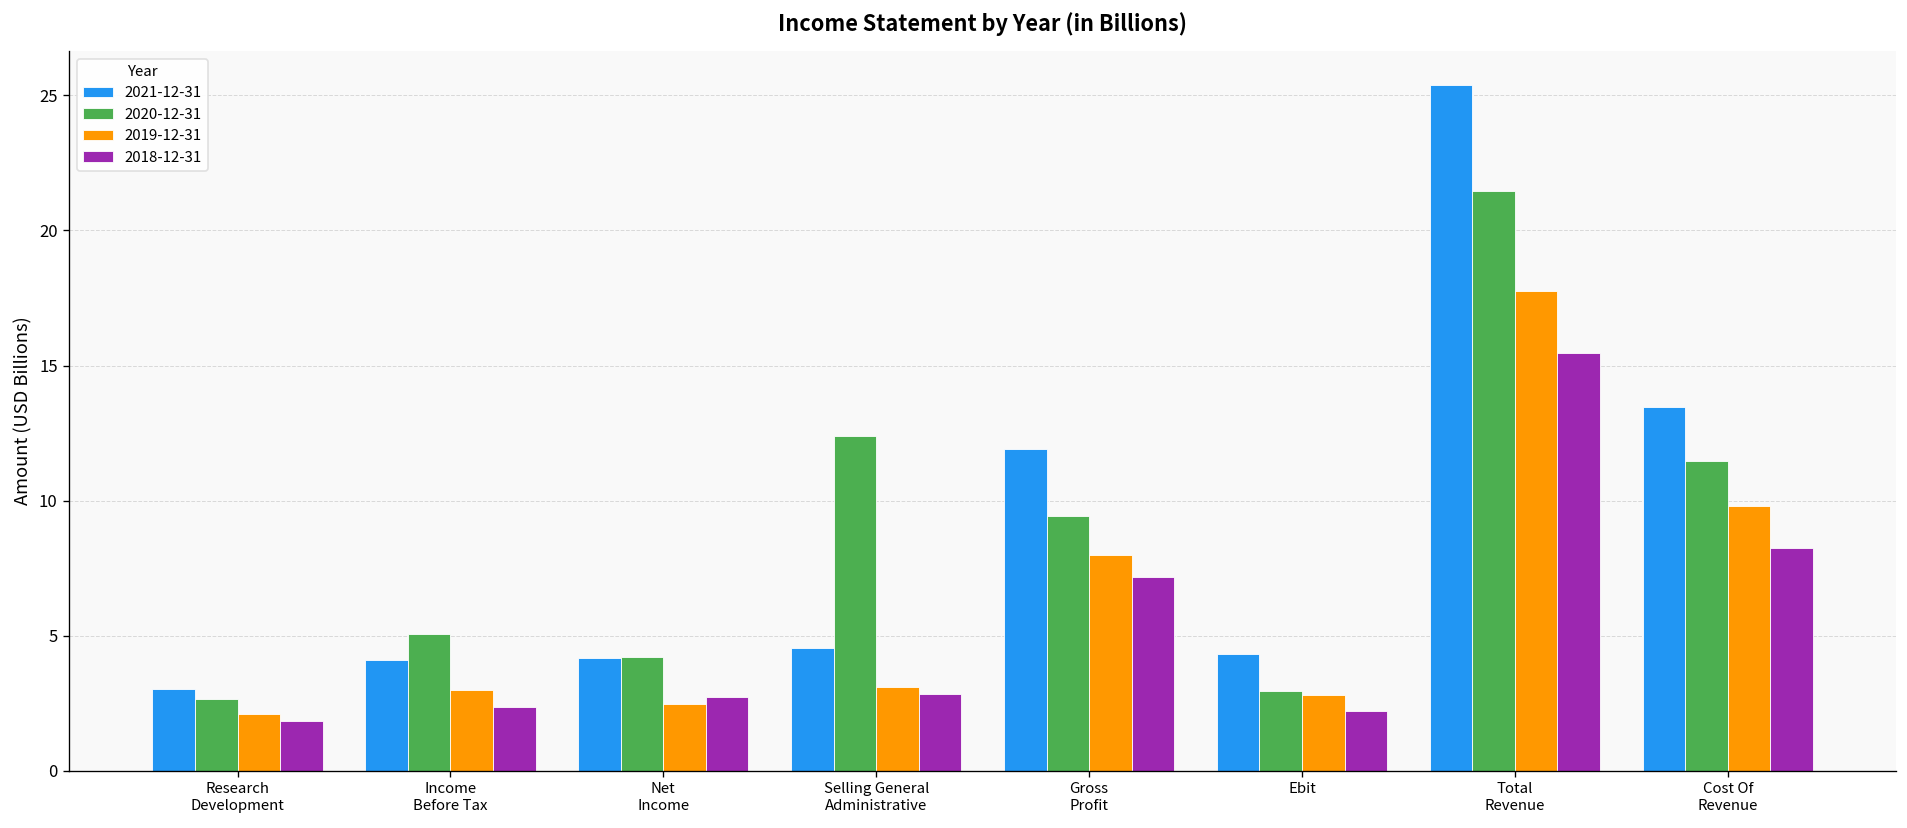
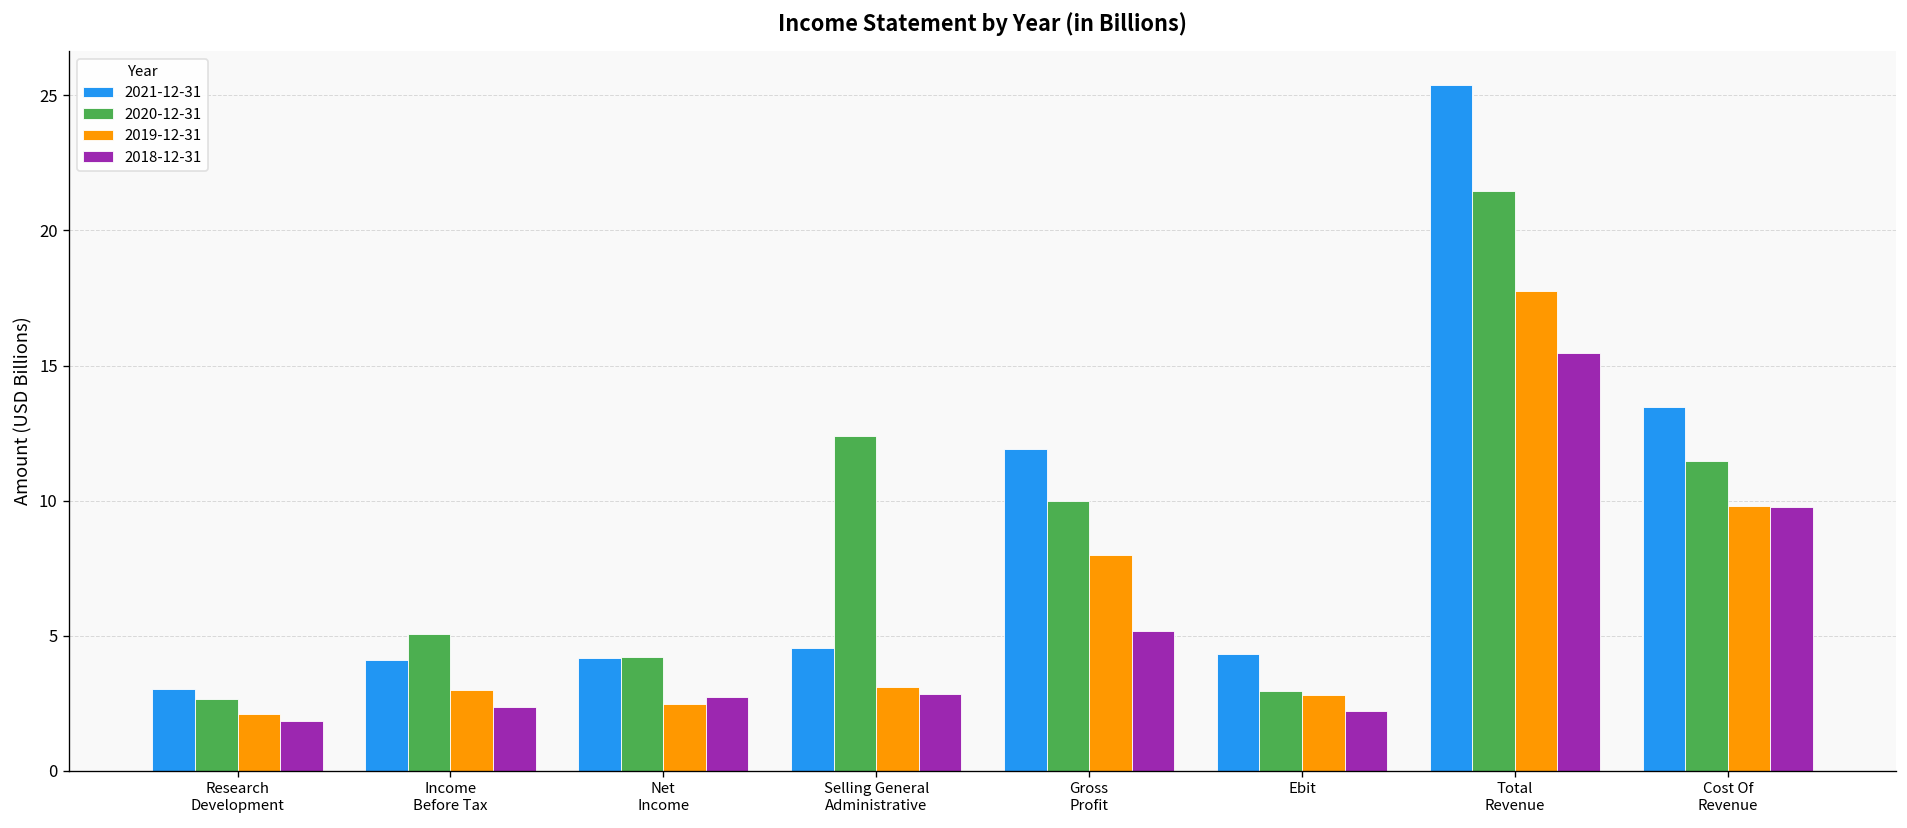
  {
    "2021-12-31": {
      "Research Development": 3.0,
      "Income Before Tax": 4.1,
      "Net Income": 4.2,
      "Selling General Administrative": 4.6,
      "Gross Profit": 11.9,
      "Ebit": 4.3,
      "Total Revenue": 25.4,
      "Cost Of Revenue": 13.5
    },
    "2020-12-31": {
      "Research Development": 2.6,
      "Income Before Tax": 5.1,
      "Net Income": 4.2,
      "Selling General Administrative": 12.4,
-     "Gross Profit": 9.4,
+     "Gross Profit": 10.0,
      "Ebit": 3.0,
      "Total Revenue": 21.5,
      "Cost Of Revenue": 11.5
    },
    "2019-12-31": {
      "Research Development": 2.1,
      "Income Before Tax": 3.0,
      "Net Income": 2.5,
      "Selling General Administrative": 3.1,
      "Gross Profit": 8.0,
      "Ebit": 2.8,
      "Total Revenue": 17.8,
      "Cost Of Revenue": 9.8
    },
    "2018-12-31": {
      "Research Development": 1.8,
      "Income Before Tax": 2.4,
      "Net Income": 2.7,
      "Selling General Administrative": 2.9,
-     "Gross Profit": 7.2,
+     "Gross Profit": 5.2,
      "Ebit": 2.2,
      "Total Revenue": 15.5,
-     "Cost Of Revenue": 8.3
+     "Cost Of Revenue": 9.8
    }
  }
